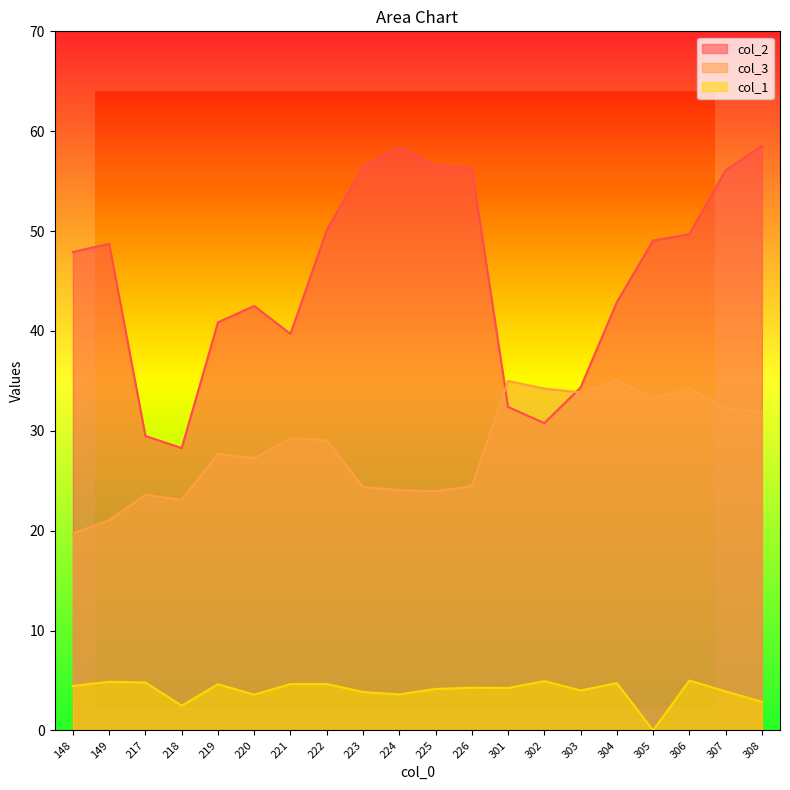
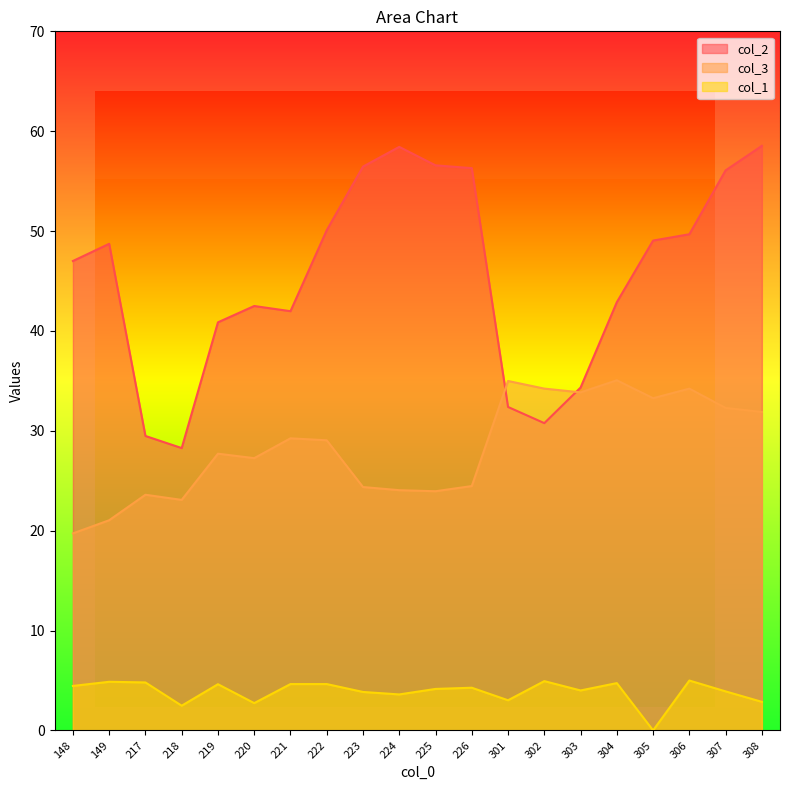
  {
    "col_2": {
-     "148": 48,
+     "148": 47,
      "149": 49,
      "217": 29,
      "218": 28,
      "219": 41,
      "220": 42,
-     "221": 40,
+     "221": 42,
      "222": 50,
      "223": 56,
      "224": 58,
      "225": 57,
      "226": 56,
      "301": 32,
      "302": 31,
      "303": 34,
      "304": 43,
      "305": 49,
      "306": 50,
      "307": 56,
      "308": 59
    },
    "col_3": {
      "148": 20,
      "149": 21,
      "217": 24,
      "218": 23,
      "219": 28,
      "220": 27,
      "221": 29,
      "222": 29,
      "223": 24,
      "224": 24,
      "225": 24,
      "226": 24,
      "301": 35,
      "302": 34,
      "303": 34,
      "304": 35,
      "305": 33,
      "306": 34,
      "307": 32,
      "308": 32
    },
    "col_1": {
      "148": 4,
      "149": 5,
      "217": 5,
      "218": 2,
      "219": 5,
-     "220": 4,
+     "220": 3,
      "221": 5,
      "222": 5,
      "223": 4,
      "224": 4,
      "225": 4,
      "226": 4,
-     "301": 4,
+     "301": 3,
      "302": 5,
      "303": 4,
      "304": 5,
      "305": 0,
      "306": 5,
      "307": 4,
      "308": 3
    }
  }
